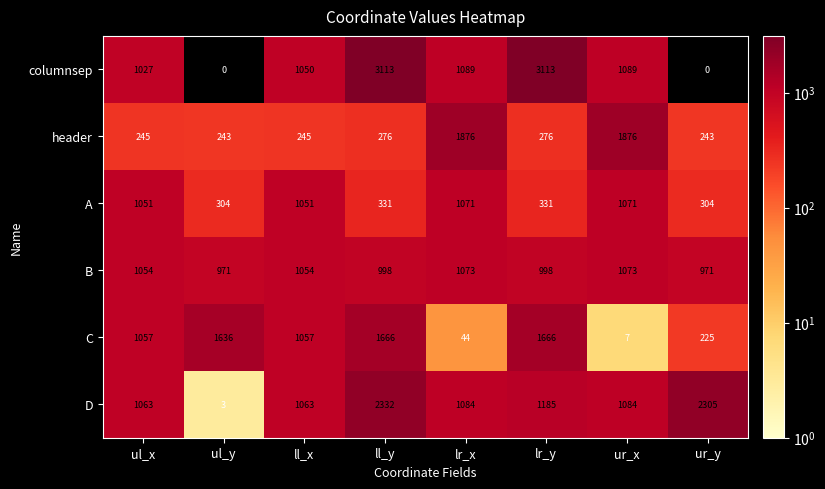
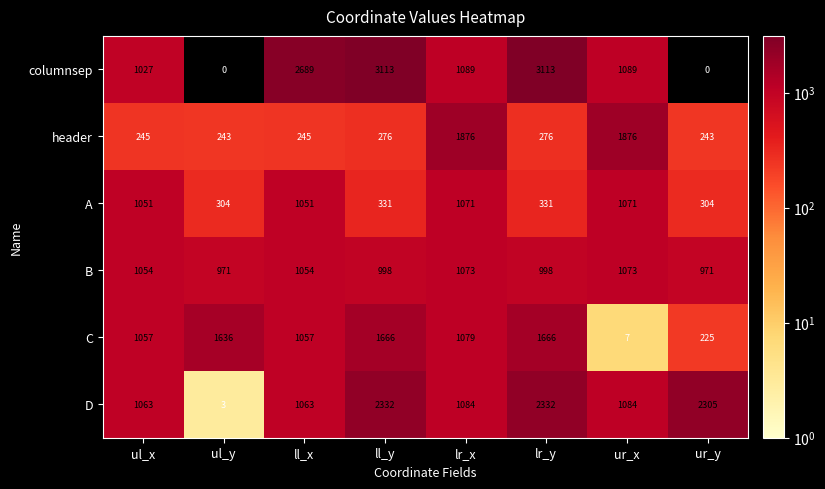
  {
    "columnsep": {
      "ul_x": 1027,
      "ul_y": 0,
-     "ll_x": 1050,
+     "ll_x": 2689,
      "ll_y": 3113,
      "lr_x": 1089,
      "lr_y": 3113,
      "ur_x": 1089,
      "ur_y": 0
    },
    "header": {
      "ul_x": 245,
      "ul_y": 243,
      "ll_x": 245,
      "ll_y": 276,
      "lr_x": 1876,
      "lr_y": 276,
      "ur_x": 1876,
      "ur_y": 243
    },
    "A": {
      "ul_x": 1051,
      "ul_y": 304,
      "ll_x": 1051,
      "ll_y": 331,
      "lr_x": 1071,
      "lr_y": 331,
      "ur_x": 1071,
      "ur_y": 304
    },
    "B": {
      "ul_x": 1054,
      "ul_y": 971,
      "ll_x": 1054,
      "ll_y": 998,
      "lr_x": 1073,
      "lr_y": 998,
      "ur_x": 1073,
      "ur_y": 971
    },
    "C": {
      "ul_x": 1057,
      "ul_y": 1636,
      "ll_x": 1057,
      "ll_y": 1666,
-     "lr_x": 44,
+     "lr_x": 1079,
      "lr_y": 1666,
      "ur_x": 7,
      "ur_y": 225
    },
    "D": {
      "ul_x": 1063,
      "ul_y": 3,
      "ll_x": 1063,
      "ll_y": 2332,
      "lr_x": 1084,
-     "lr_y": 1185,
+     "lr_y": 2332,
      "ur_x": 1084,
      "ur_y": 2305
    }
  }
